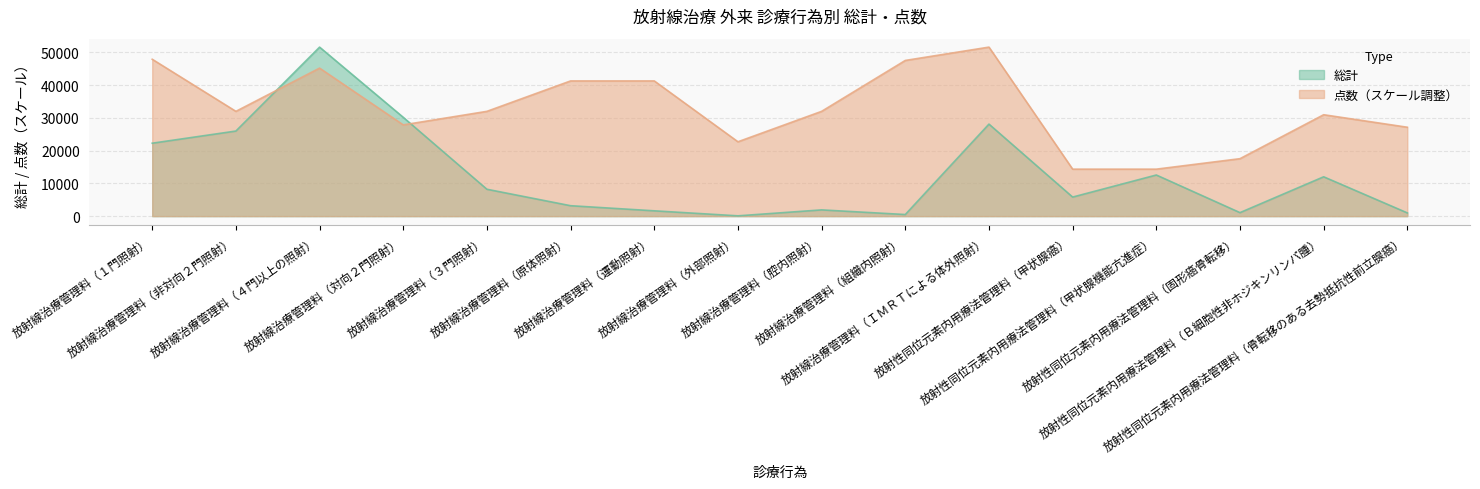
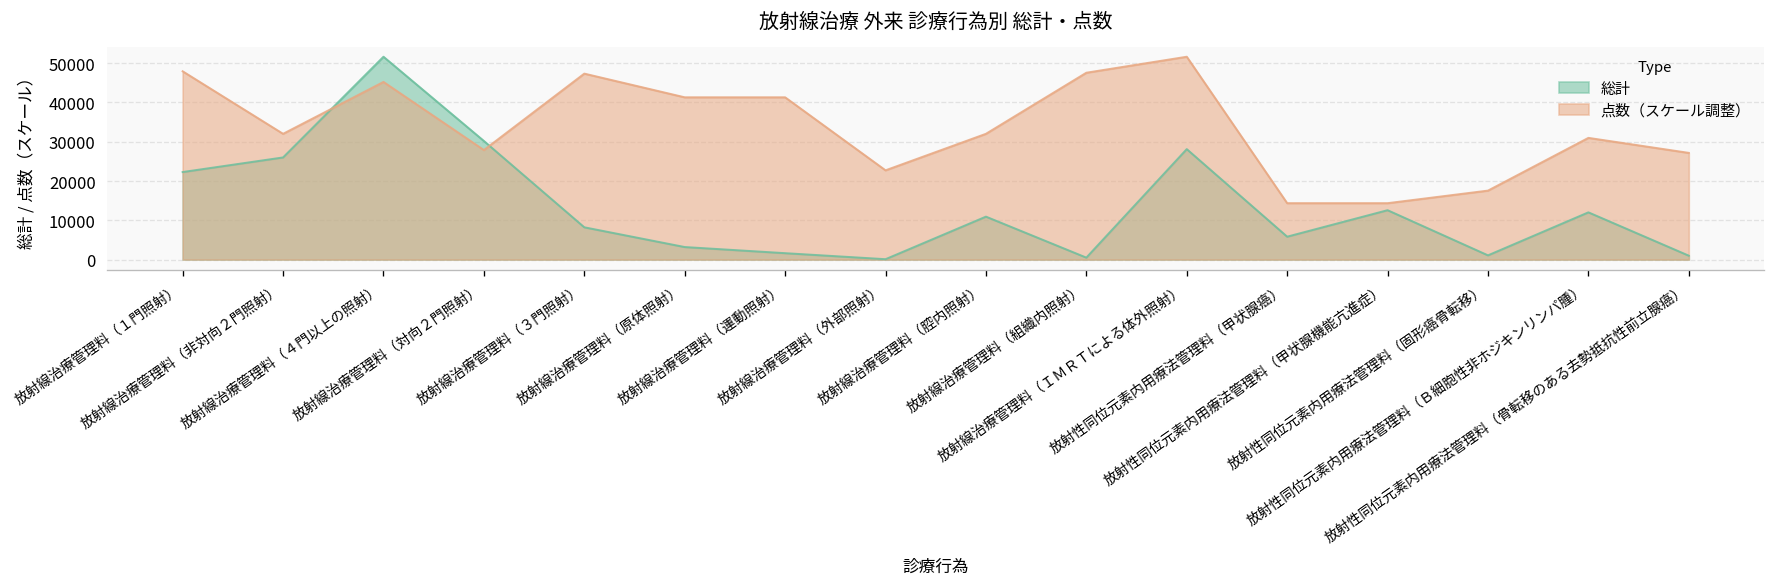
  {
    "総計": {
      "放射線治療管理料（１門照射）": 22000,
      "放射線治療管理料（非対向２門照射）": 26000,
      "放射線治療管理料（４門以上の照射）": 52000,
      "放射線治療管理料（対向２門照射）": 30000,
      "放射線治療管理料（３門照射）": 8000,
      "放射線治療管理料（原体照射）": 3000,
      "放射線治療管理料（運動照射）": 2000,
      "放射線治療管理料（外部照射）": 0,
-     "放射線治療管理料（腔内照射）": 2000,
+     "放射線治療管理料（腔内照射）": 11000,
      "放射線治療管理料（組織内照射）": 0,
      "放射線治療管理料（ＩＭＲＴによる体外照射）": 28000,
      "放射性同位元素内用療法管理料（甲状腺癌）": 6000,
      "放射性同位元素内用療法管理料（甲状腺機能亢進症）": 13000,
      "放射性同位元素内用療法管理料（固形癌骨転移）": 1000,
      "放射性同位元素内用療法管理料（Ｂ細胞性非ホジキンリンパ腫）": 12000,
      "放射性同位元素内用療法管理料（骨転移のある去勢抵抗性前立腺癌）": 1000
    },
    "点数（スケール調整）": {
      "放射線治療管理料（１門照射）": 48000,
      "放射線治療管理料（非対向２門照射）": 32000,
      "放射線治療管理料（４門以上の照射）": 45000,
      "放射線治療管理料（対向２門照射）": 28000,
-     "放射線治療管理料（３門照射）": 32000,
+     "放射線治療管理料（３門照射）": 47000,
      "放射線治療管理料（原体照射）": 41000,
      "放射線治療管理料（運動照射）": 41000,
      "放射線治療管理料（外部照射）": 23000,
      "放射線治療管理料（腔内照射）": 32000,
      "放射線治療管理料（組織内照射）": 48000,
      "放射線治療管理料（ＩＭＲＴによる体外照射）": 52000,
      "放射性同位元素内用療法管理料（甲状腺癌）": 14000,
      "放射性同位元素内用療法管理料（甲状腺機能亢進症）": 14000,
      "放射性同位元素内用療法管理料（固形癌骨転移）": 18000,
      "放射性同位元素内用療法管理料（Ｂ細胞性非ホジキンリンパ腫）": 31000,
      "放射性同位元素内用療法管理料（骨転移のある去勢抵抗性前立腺癌）": 27000
    }
  }
